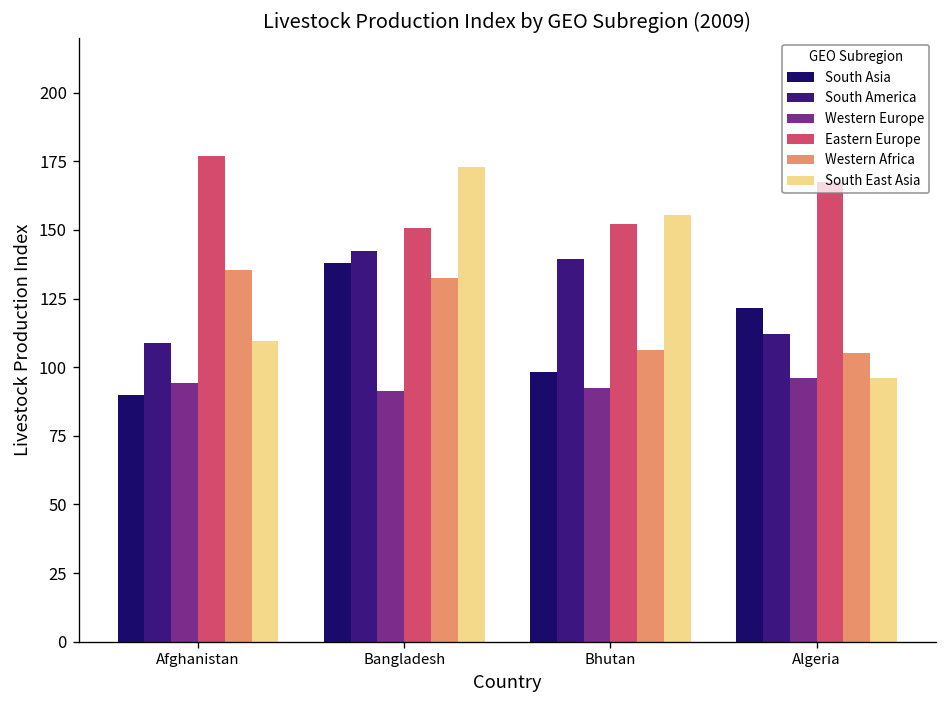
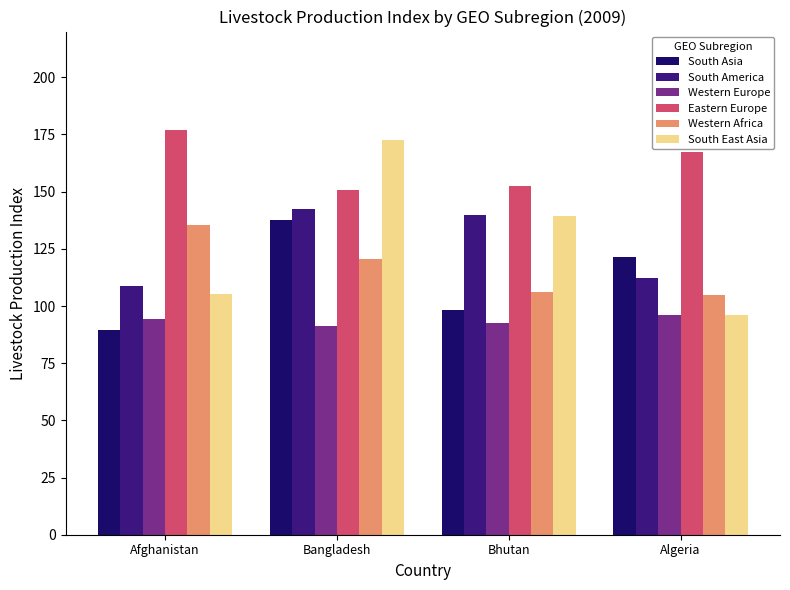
  {
    "Western Europe": {
      "Afghanistan": 94,
      "Bangladesh": 91,
      "Bhutan": 93,
      "Algeria": 96
    },
    "Eastern Europe": {
      "Afghanistan": 177,
      "Bangladesh": 151,
      "Bhutan": 152,
      "Algeria": 168
    },
    "Western Africa": {
      "Afghanistan": 136,
-     "Bangladesh": 133,
+     "Bangladesh": 121,
      "Bhutan": 106,
      "Algeria": 105
    },
    "South East Asia": {
-     "Afghanistan": 110,
+     "Afghanistan": 105,
      "Bangladesh": 173,
-     "Bhutan": 156,
+     "Bhutan": 139,
      "Algeria": 96
    }
  }
